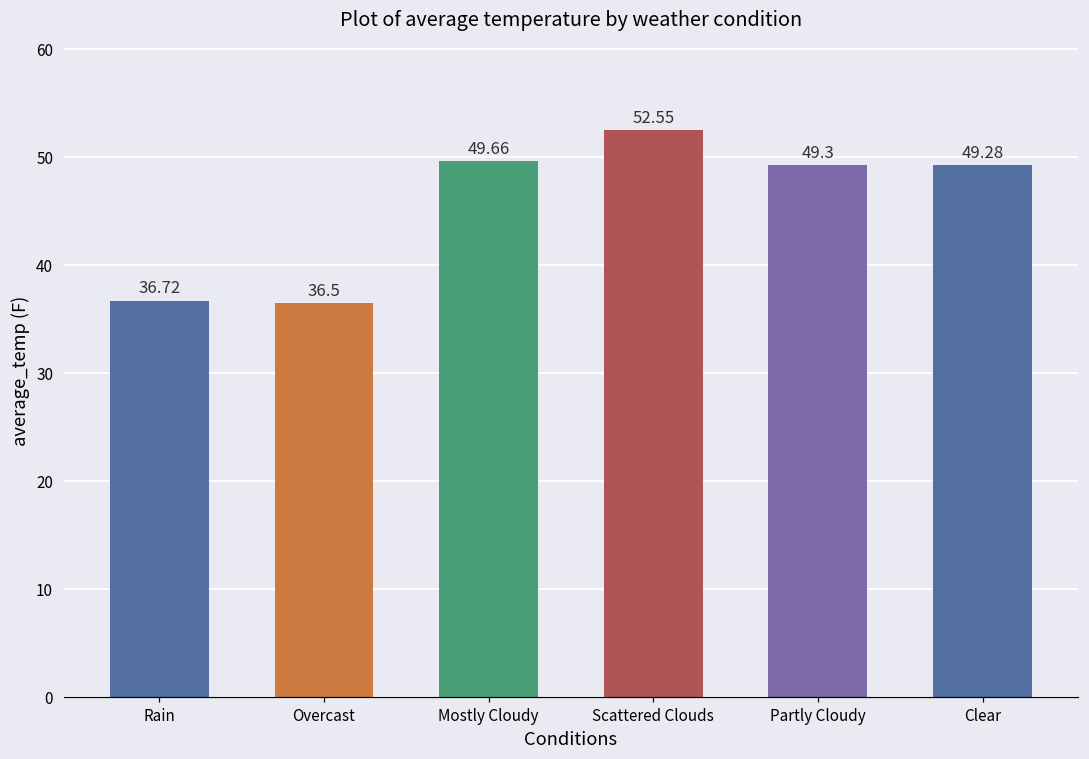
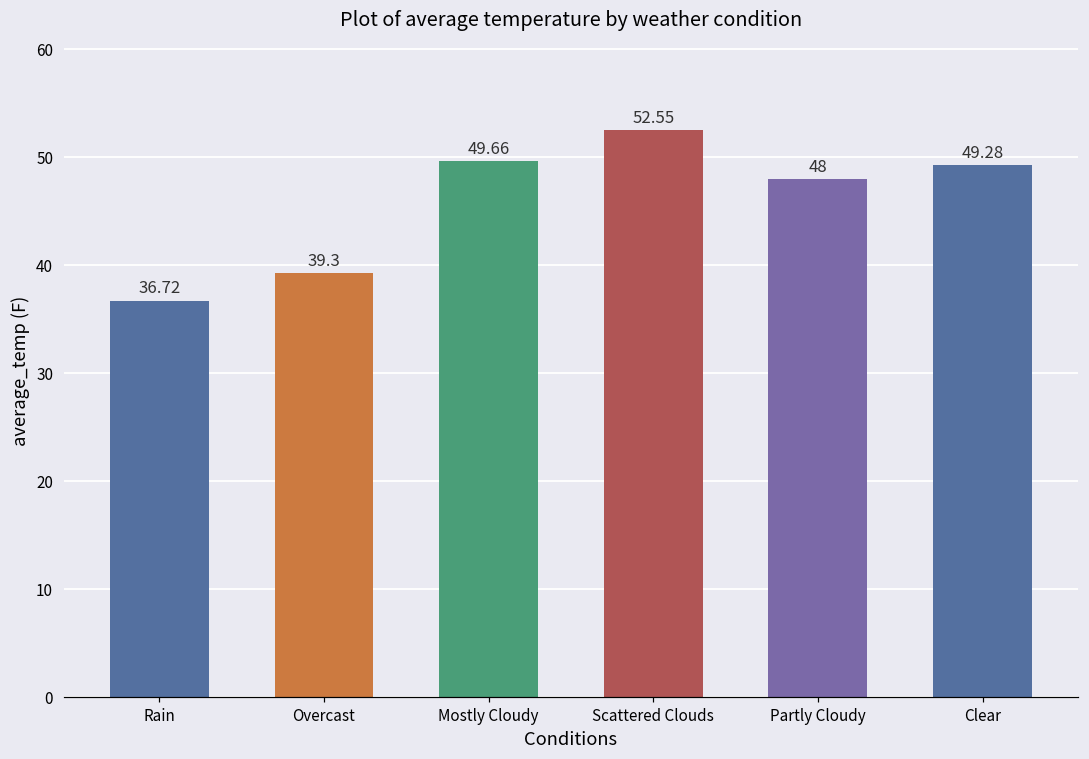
  {
    "Rain": 36.72,
-   "Overcast": 36.5,
+   "Overcast": 39.3,
    "Mostly Cloudy": 49.66,
    "Scattered Clouds": 52.55,
-   "Partly Cloudy": 49.3,
+   "Partly Cloudy": 48,
    "Clear": 49.28
  }
